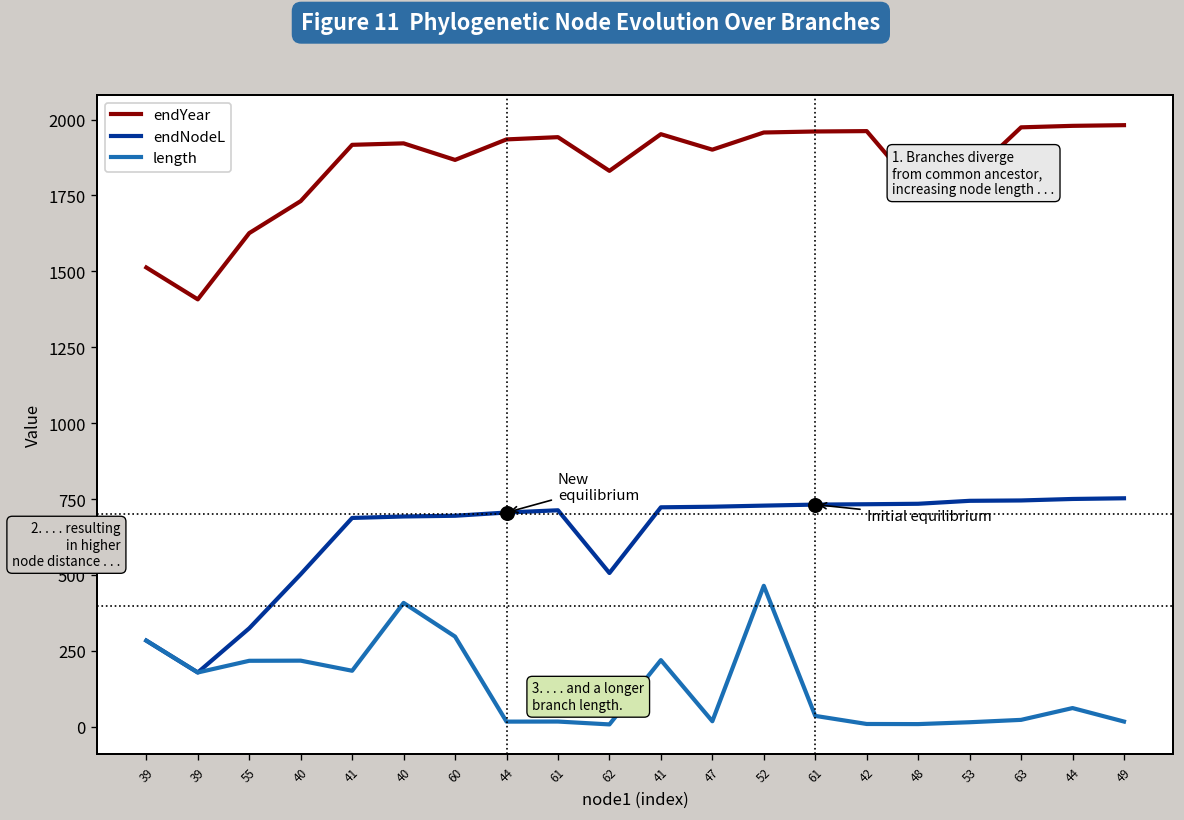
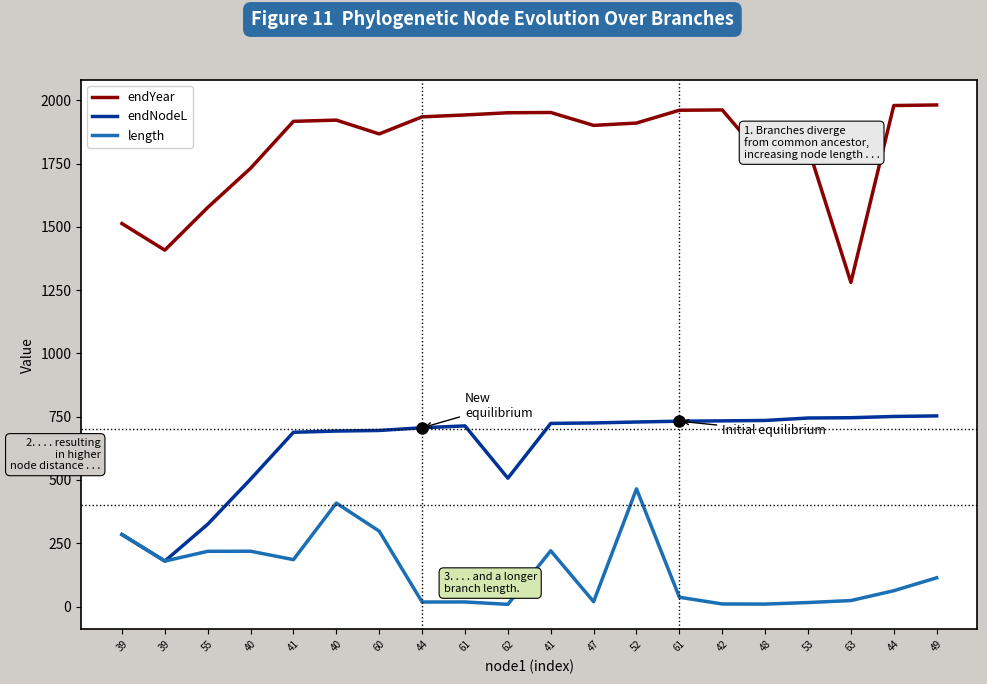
  {
    "endYear": {
-     "55": 1630,
+     "55": 1580,
      "60": 1870,
-     "62": 1830,
+     "62": 1950,
      "47": 1900,
-     "52": 1960,
+     "52": 1910,
      "42": 1960,
-     "63": 1970,
+     "63": 1280,
      "49": 1980
    },
    "endNodeL": {
      "55": 330,
      "60": 700,
      "62": 510,
      "47": 730,
      "52": 730,
      "42": 730,
      "48": 740,
      "53": 740,
      "63": 750,
      "49": 750
    },
    "length": {
      "55": 220,
      "60": 300,
      "62": 10,
      "47": 20,
      "52": 460,
      "42": 10,
      "48": 10,
      "53": 20,
      "63": 20,
-     "49": 20
+     "49": 110
    }
  }
